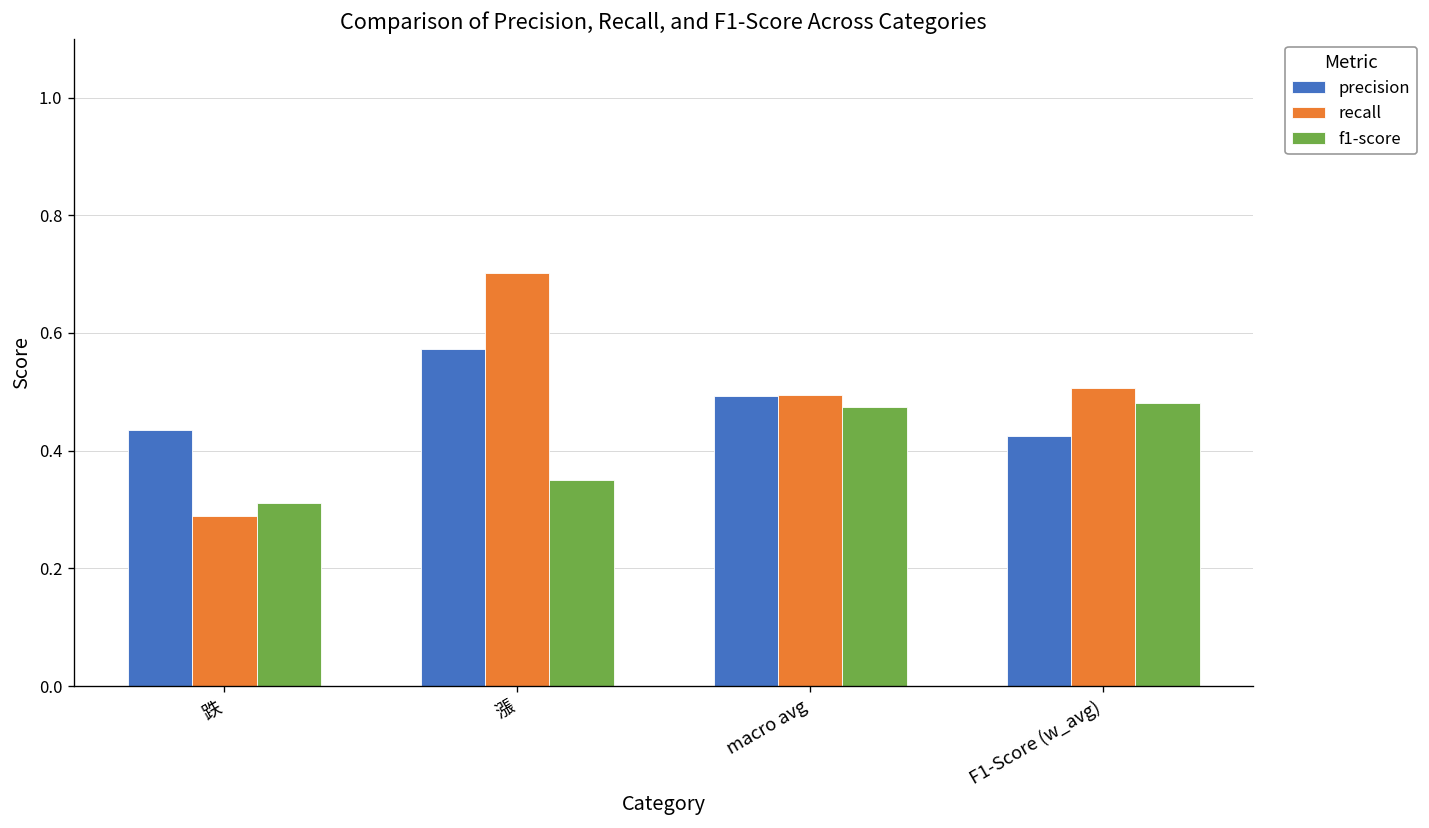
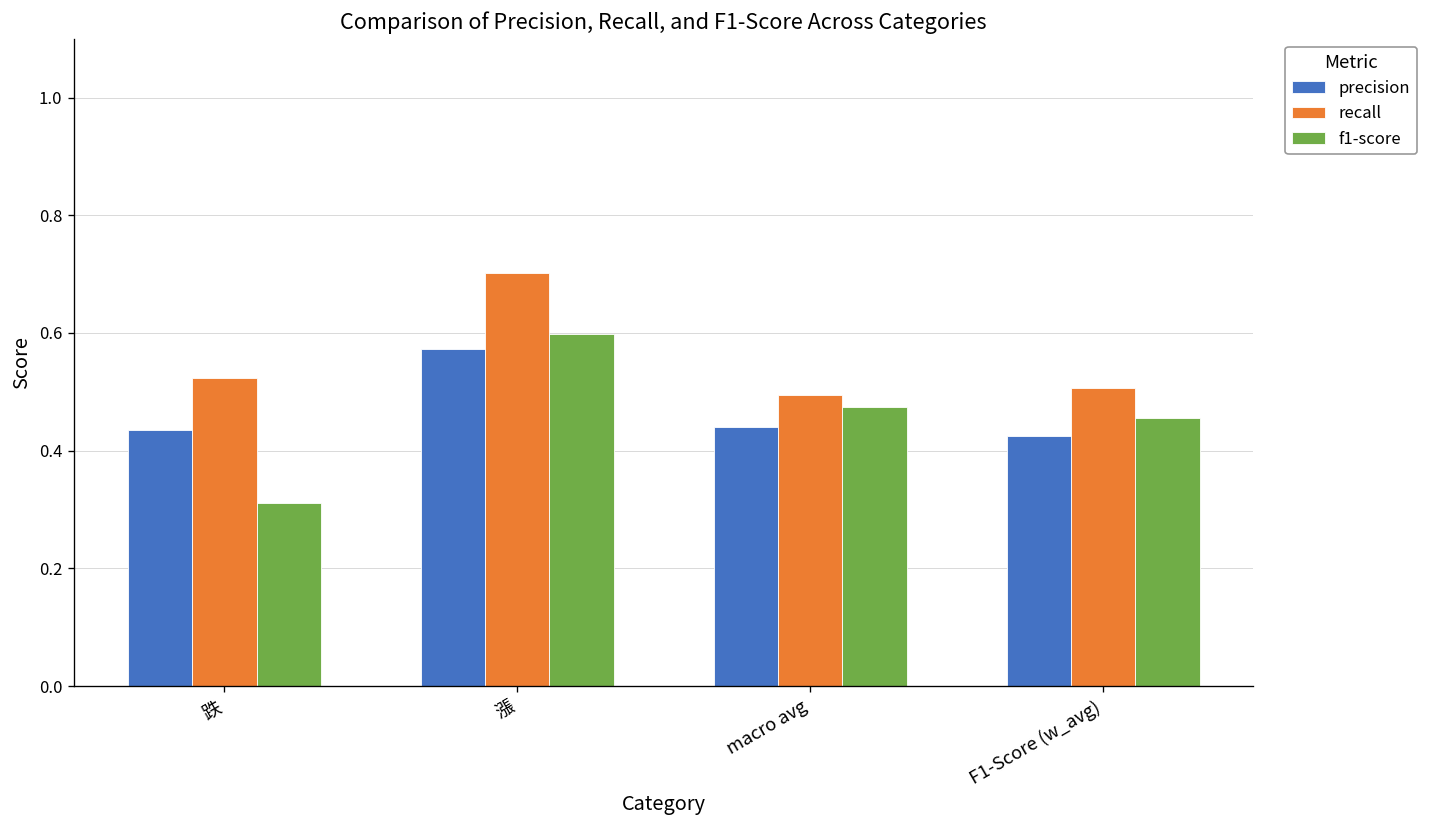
  {
    "precision": {
      "跌": 0.44,
      "漲": 0.57,
-     "macro avg": 0.49,
+     "macro avg": 0.44,
      "F1-Score (w_avg)": 0.42
    },
    "recall": {
-     "跌": 0.29,
+     "跌": 0.52,
      "漲": 0.70,
      "macro avg": 0.49,
      "F1-Score (w_avg)": 0.51
    },
    "f1-score": {
      "跌": 0.31,
-     "漲": 0.35,
+     "漲": 0.60,
      "macro avg": 0.47,
-     "F1-Score (w_avg)": 0.48
+     "F1-Score (w_avg)": 0.46
    }
  }
